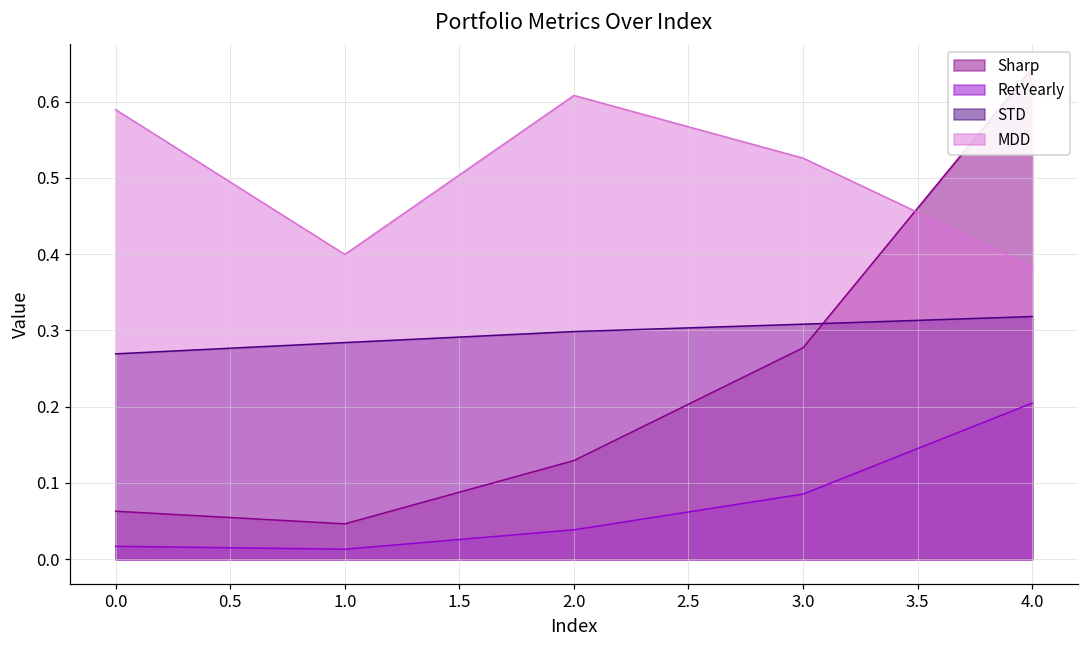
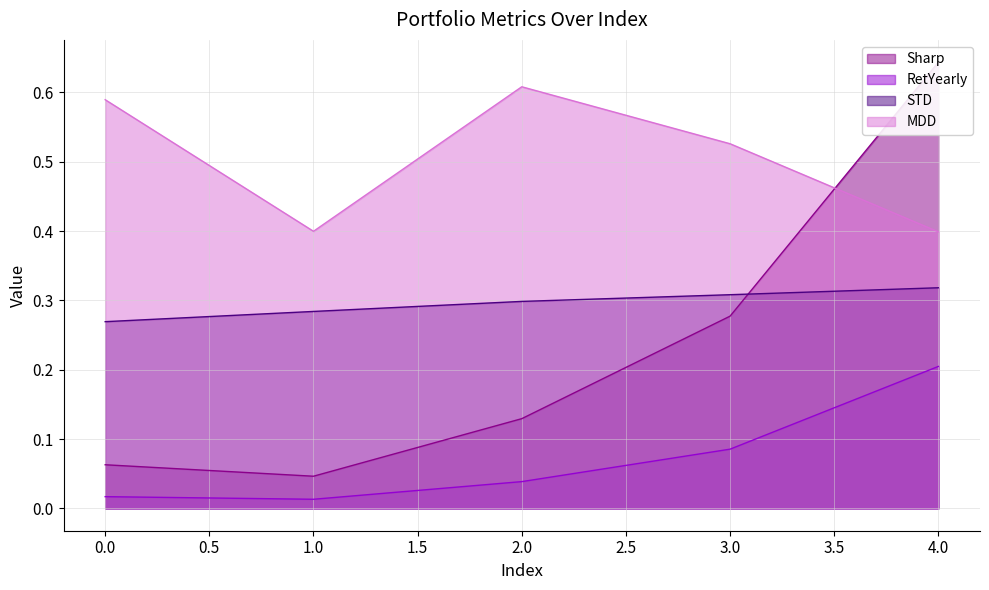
  {
    "MDD": {
      "0.0": 0.59,
      "1.0": 0.40,
      "2.0": 0.61,
      "3.0": 0.53,
-     "4.0": 0.38
+     "4.0": 0.40
    }
  }
